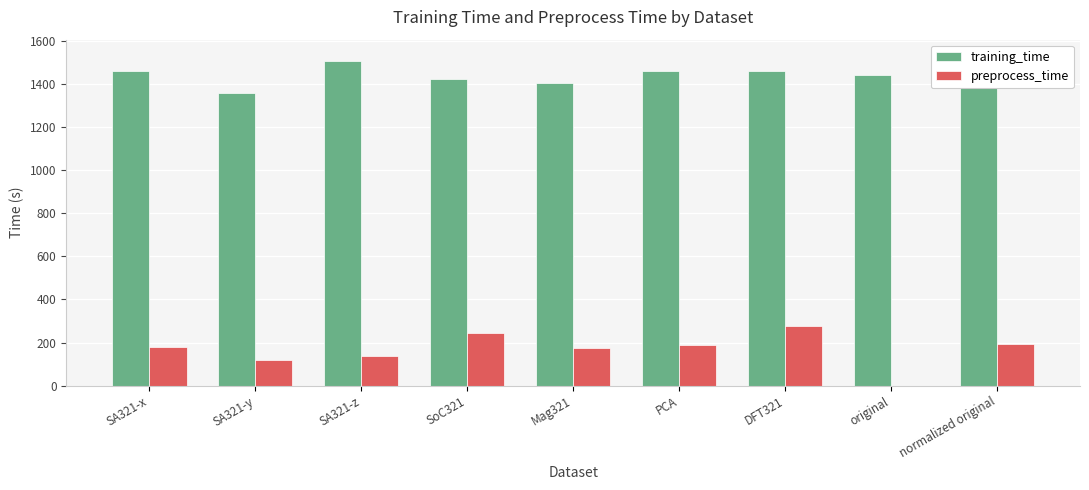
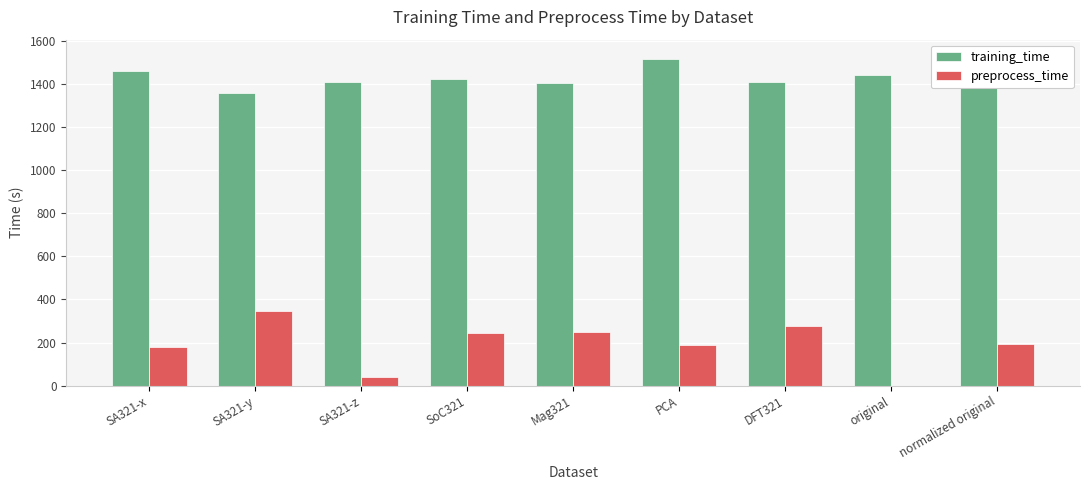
  {
    "training_time": {
      "SA321-x": 1460,
      "SA321-y": 1360,
-     "SA321-z": 1510,
+     "SA321-z": 1410,
      "SoC321": 1420,
      "Mag321": 1400,
-     "PCA": 1460,
-     "DFT321": 1460,
+     "PCA": 1520,
+     "DFT321": 1410,
      "original": 1440
    },
    "preprocess_time": {
      "SA321-x": 180,
-     "SA321-y": 120,
-     "SA321-z": 140,
+     "SA321-y": 340,
+     "SA321-z": 40,
      "SoC321": 250,
-     "Mag321": 180,
+     "Mag321": 250,
      "PCA": 190,
      "DFT321": 280,
      "original": 0,
      "normalized original": 200
    }
  }
